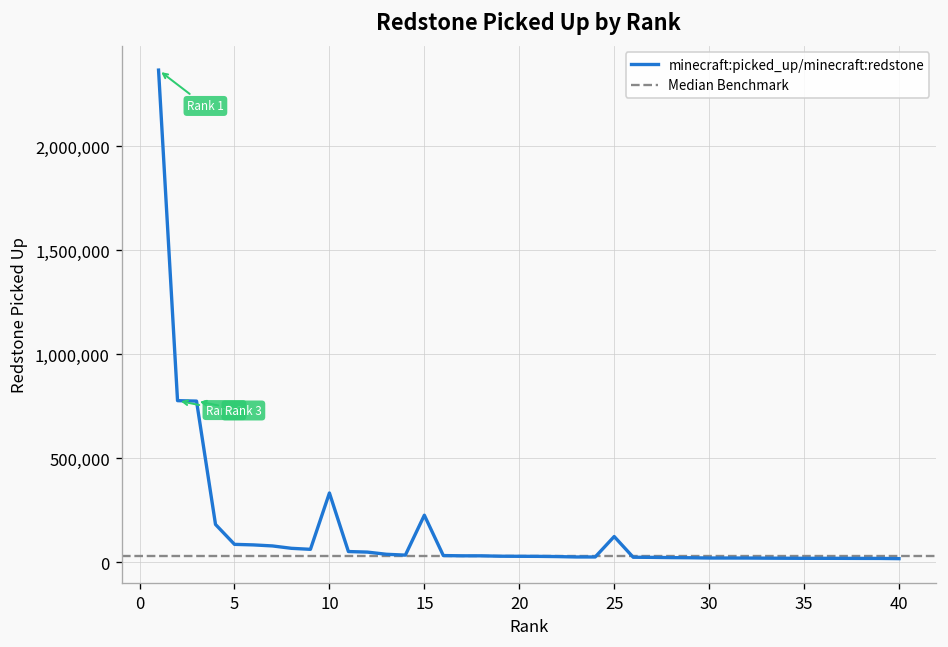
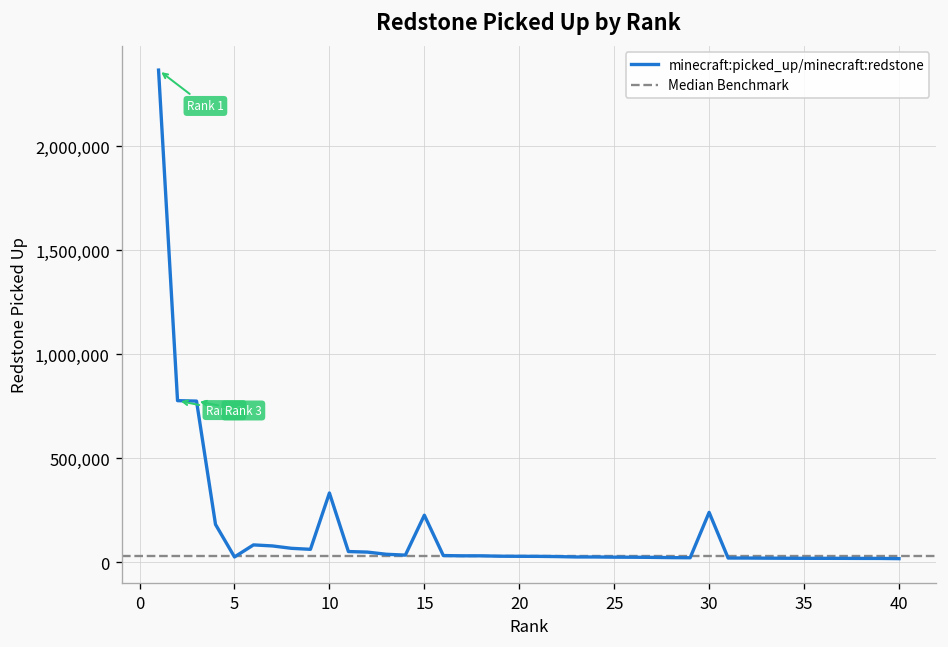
  {
-   "5": "90,000",
+   "5": "30,000",
    "10": "330,000",
    "15": "230,000",
    "20": "30,000",
-   "25": "120,000",
-   "30": "20,000",
+   "25": "20,000",
+   "30": "240,000",
    "35": "20,000",
    "40": "20,000"
  }
